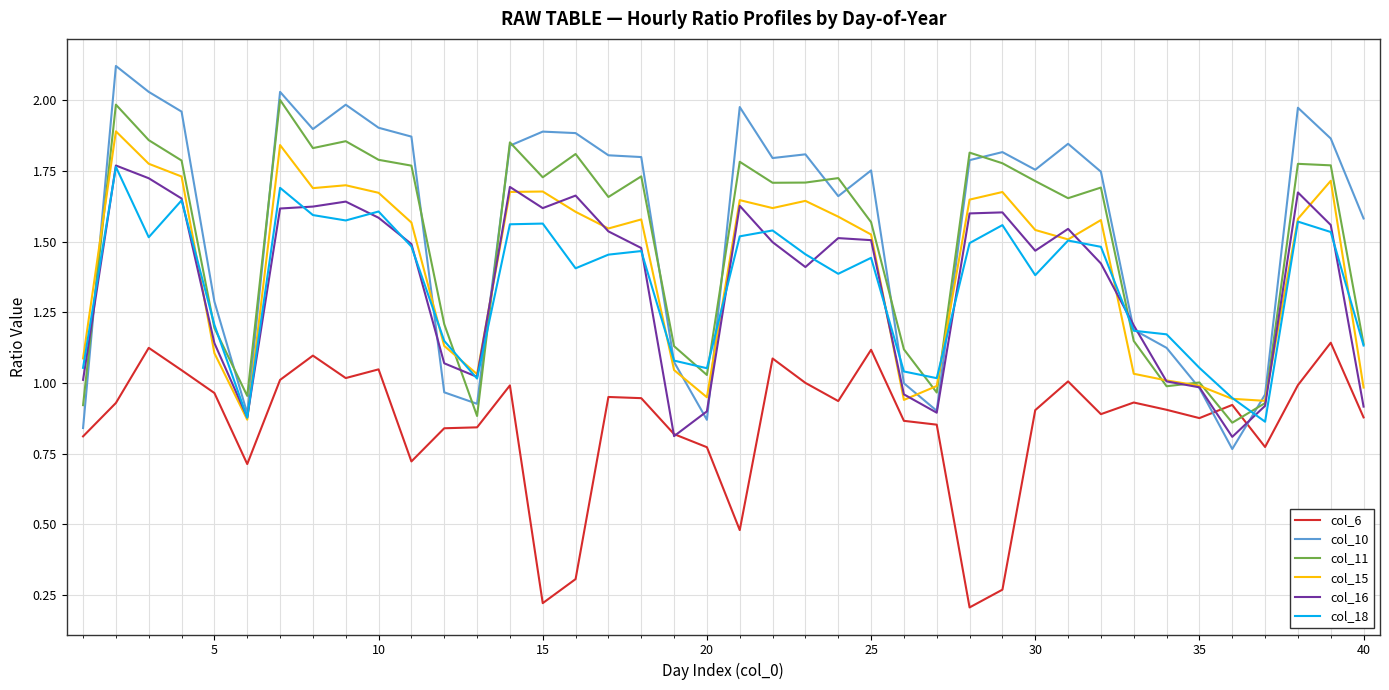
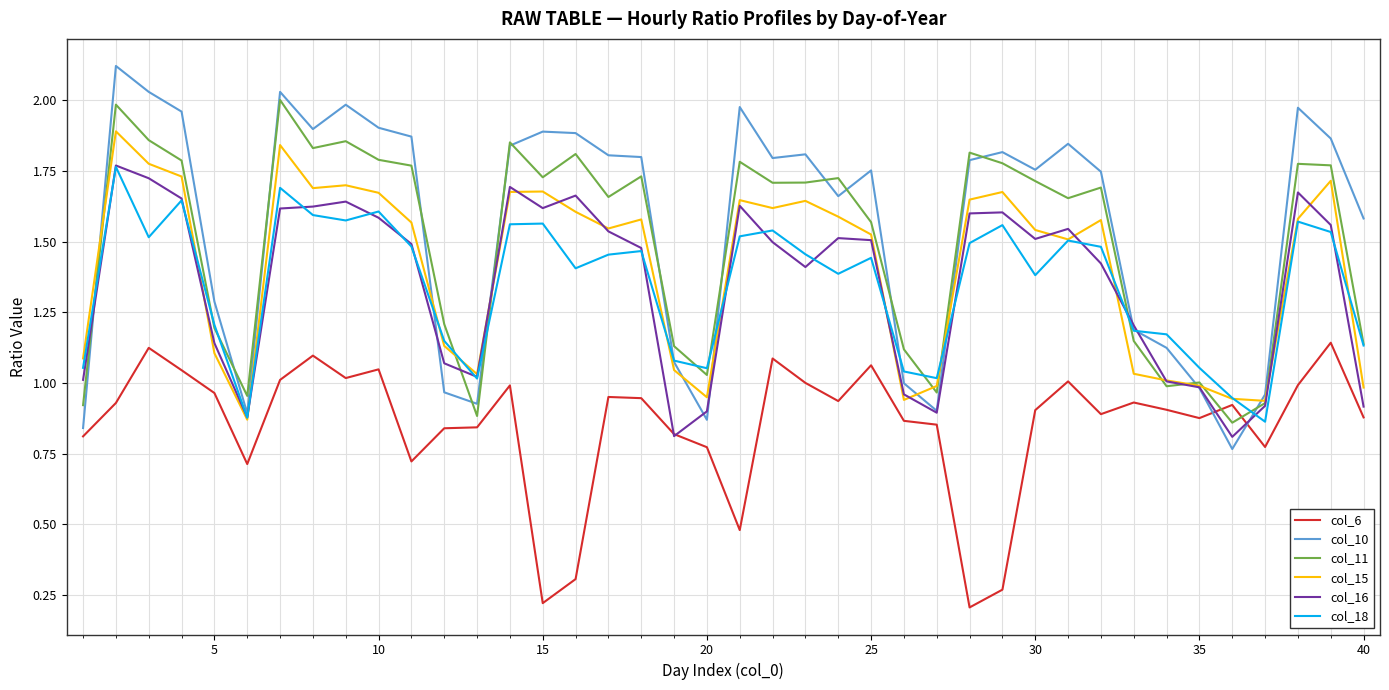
  {
    "col_6": {
      "5": 0.96,
      "10": 1.05,
      "15": 0.22,
      "20": 0.77,
-     "25": 1.12,
+     "25": 1.06,
      "30": 0.90,
      "35": 0.88,
      "40": 0.88
    },
    "col_10": {
      "5": 1.29,
      "10": 1.90,
      "15": 1.89,
      "20": 0.87,
      "25": 1.75,
      "30": 1.75,
      "40": 1.58
    },
    "col_11": {
      "5": 1.19,
      "10": 1.79,
      "15": 1.73,
      "20": 1.03,
      "25": 1.57,
      "30": 1.71,
      "35": 1.00
    },
    "col_15": {
      "5": 1.11,
      "10": 1.67,
      "15": 1.68,
      "20": 0.95,
      "25": 1.52,
      "30": 1.54,
      "40": 0.98
    },
    "col_16": {
      "5": 1.14,
      "10": 1.58,
      "15": 1.62,
      "20": 0.90,
      "25": 1.50,
-     "30": 1.47,
+     "30": 1.51,
      "40": 0.92
    },
    "col_18": {
      "5": 1.21,
      "10": 1.61,
      "15": 1.56,
      "20": 1.05,
      "25": 1.44,
      "30": 1.38,
      "35": 1.05
    }
  }
